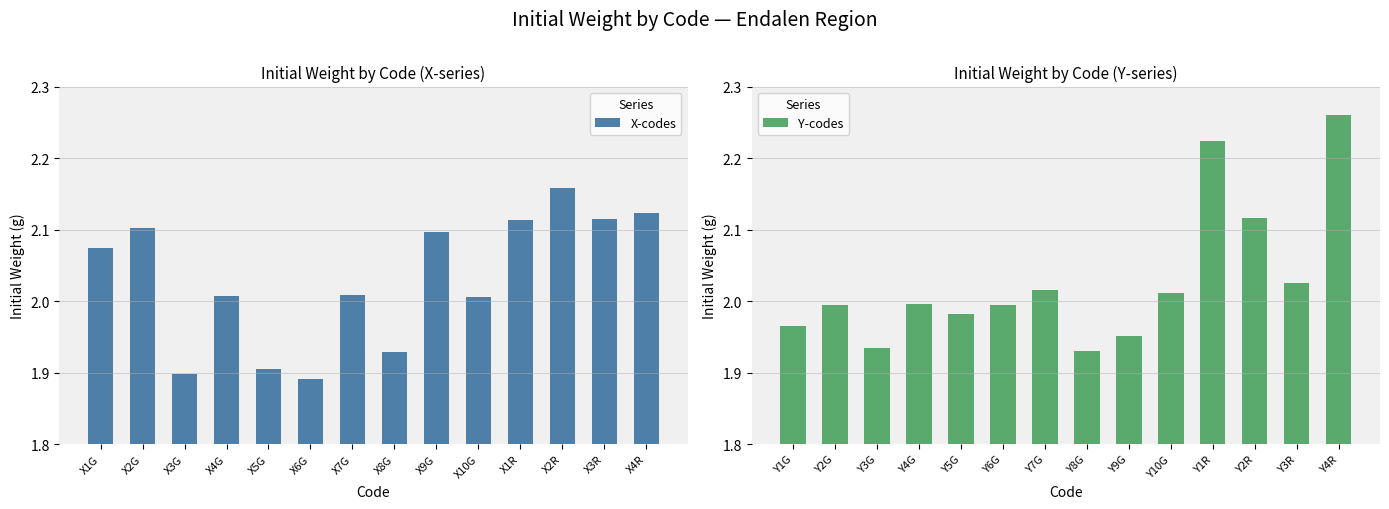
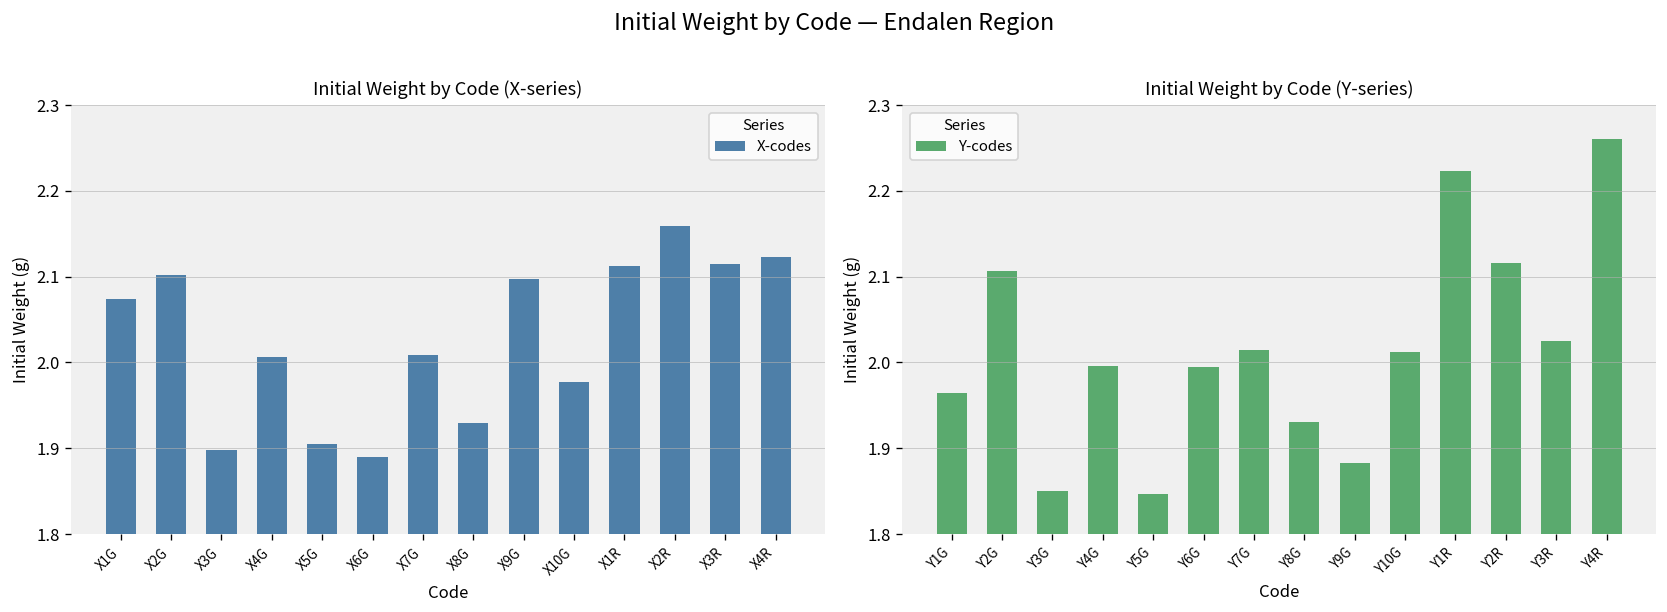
  {
    "Initial Weight by Code (X-series)": {
      "X1G": 2.07,
      "X2G": 2.10,
      "X3G": 1.90,
      "X4G": 2.01,
      "X5G": 1.91,
      "X6G": 1.89,
      "X7G": 2.01,
      "X8G": 1.93,
      "X9G": 2.10,
-     "X10G": 2.01,
+     "X10G": 1.98,
      "X1R": 2.11,
      "X2R": 2.16,
      "X3R": 2.11,
      "X4R": 2.12
    },
    "Initial Weight by Code (Y-series)": {
      "Y1G": 1.96,
-     "Y2G": 1.99,
-     "Y3G": 1.93,
+     "Y2G": 2.11,
+     "Y3G": 1.85,
      "Y4G": 2.00,
-     "Y5G": 1.98,
+     "Y5G": 1.85,
      "Y6G": 1.99,
      "Y7G": 2.01,
      "Y8G": 1.93,
-     "Y9G": 1.95,
+     "Y9G": 1.88,
      "Y10G": 2.01,
      "Y1R": 2.22,
      "Y2R": 2.12,
      "Y3R": 2.02,
      "Y4R": 2.26
    }
  }
